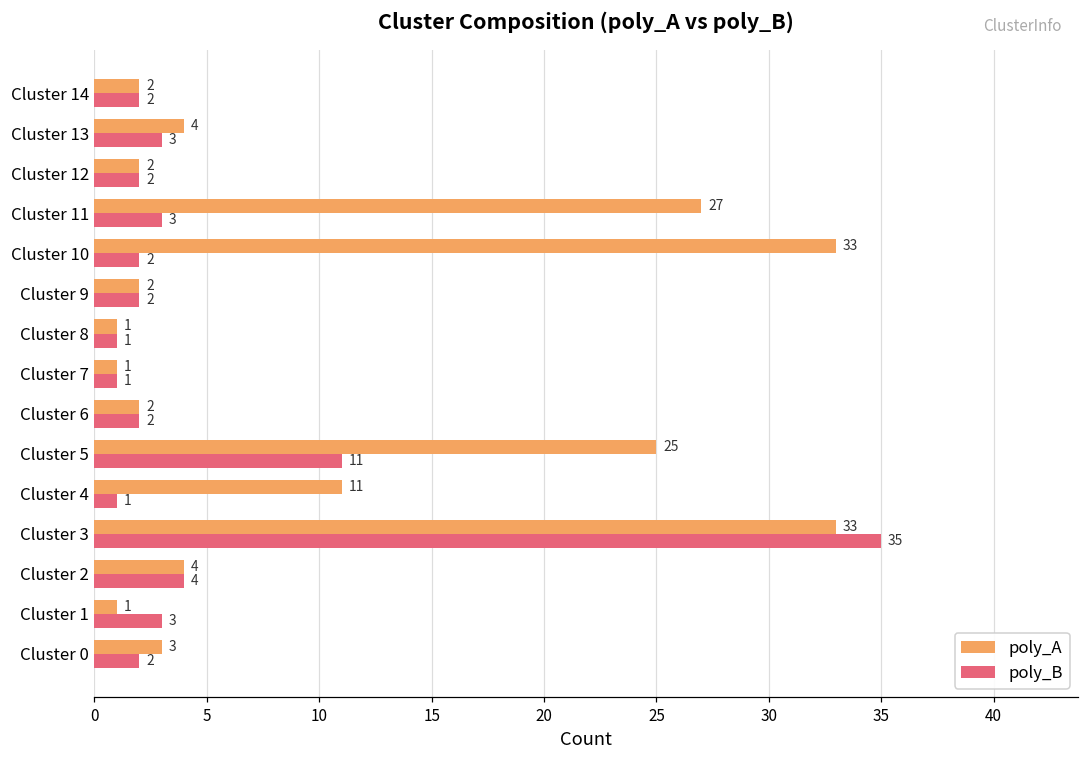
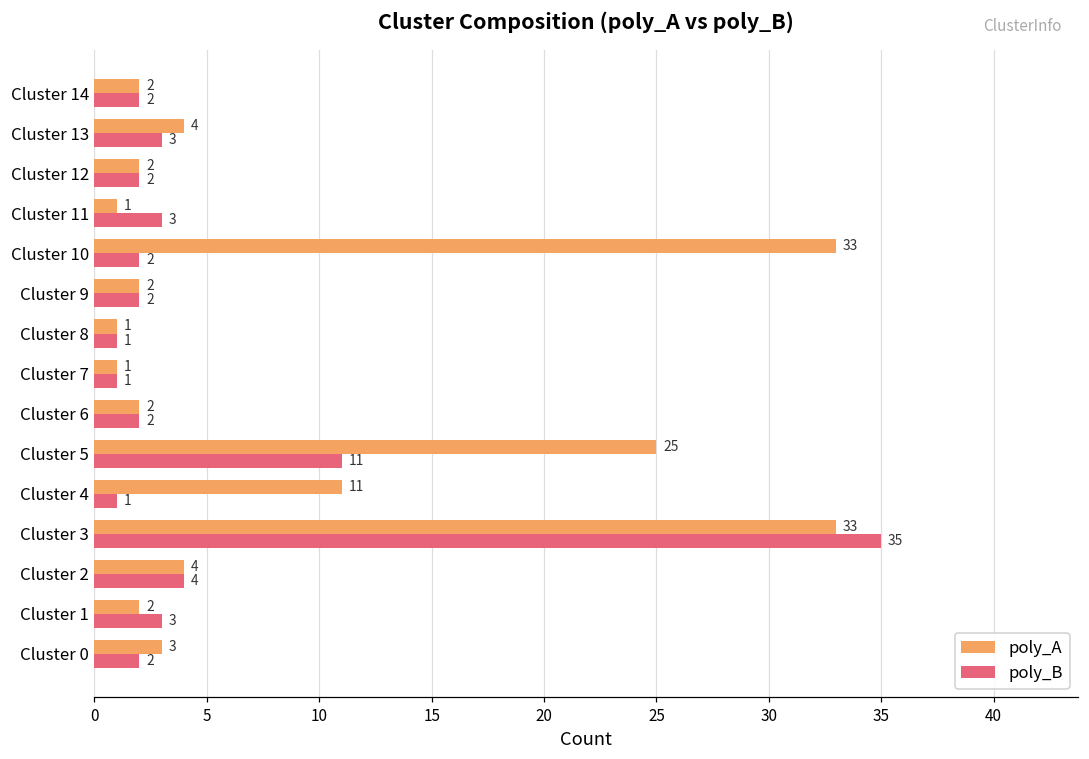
  {
    "poly_A": {
      "Cluster 14": 2,
      "Cluster 13": 4,
      "Cluster 12": 2,
-     "Cluster 11": 27,
+     "Cluster 11": 1,
      "Cluster 10": 33,
      "Cluster 9": 2,
      "Cluster 8": 1,
      "Cluster 7": 1,
      "Cluster 6": 2,
      "Cluster 5": 25,
      "Cluster 4": 11,
      "Cluster 3": 33,
      "Cluster 2": 4,
-     "Cluster 1": 1,
+     "Cluster 1": 2,
      "Cluster 0": 3
    },
    "poly_B": {
      "Cluster 14": 2,
      "Cluster 13": 3,
      "Cluster 12": 2,
      "Cluster 11": 3,
      "Cluster 10": 2,
      "Cluster 9": 2,
      "Cluster 8": 1,
      "Cluster 7": 1,
      "Cluster 6": 2,
      "Cluster 5": 11,
      "Cluster 4": 1,
      "Cluster 3": 35,
      "Cluster 2": 4,
      "Cluster 1": 3,
      "Cluster 0": 2
    }
  }
